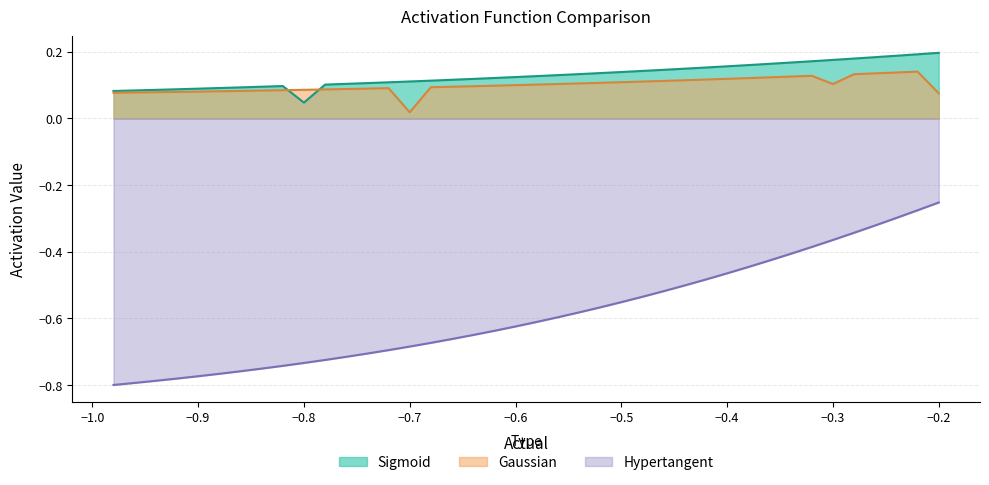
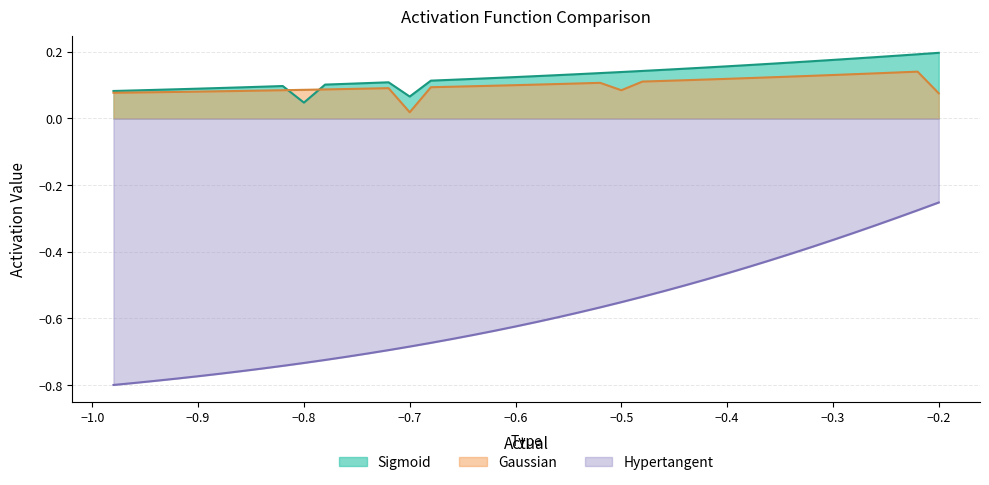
  {
    "Sigmoid": {
      "−0.9": 0.09,
      "−0.8": 0.05,
-     "−0.7": 0.11,
+     "−0.7": 0.07,
      "−0.6": 0.12,
      "−0.5": 0.14,
      "−0.4": 0.16,
      "−0.3": 0.18,
      "−0.2": 0.20
    },
    "Gaussian": {
      "−0.9": 0.08,
      "−0.8": 0.09,
      "−0.7": 0.02,
      "−0.6": 0.10,
-     "−0.5": 0.11,
+     "−0.5": 0.08,
      "−0.4": 0.12,
-     "−0.3": 0.10,
+     "−0.3": 0.13,
      "−0.2": 0.08
    }
  }
